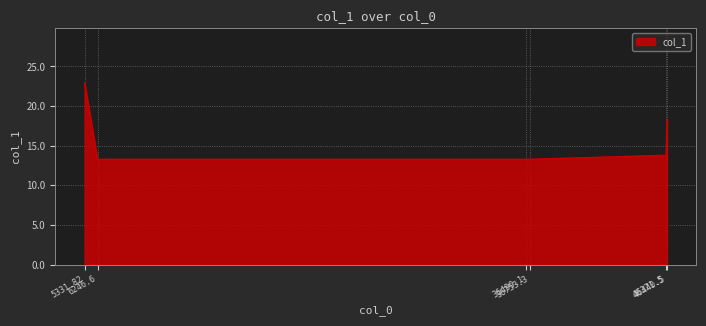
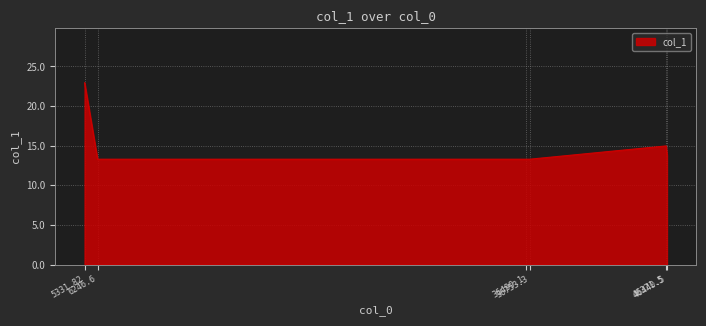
  {
    "5331.82": 23,
    "6246.6": 13,
    "36499.1": 13,
    "36753.3": 13,
-   "46371.5": 14,
-   "46440.5": 18
+   "46371.5": 15,
+   "46440.5": 14
  }
